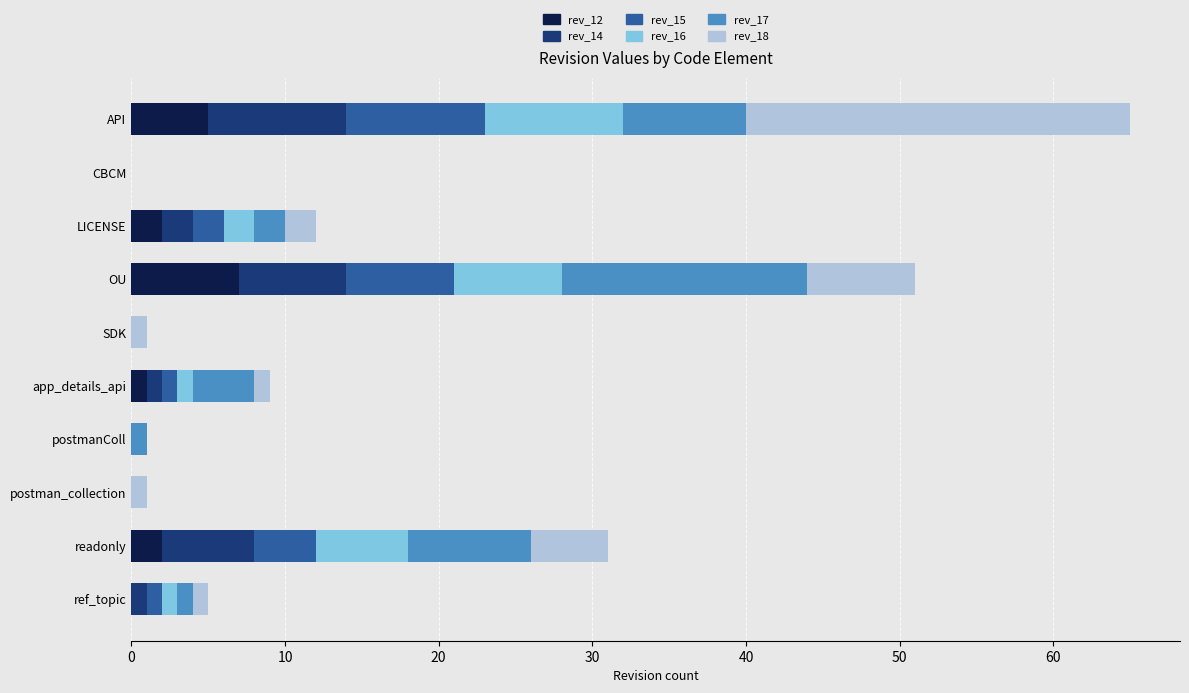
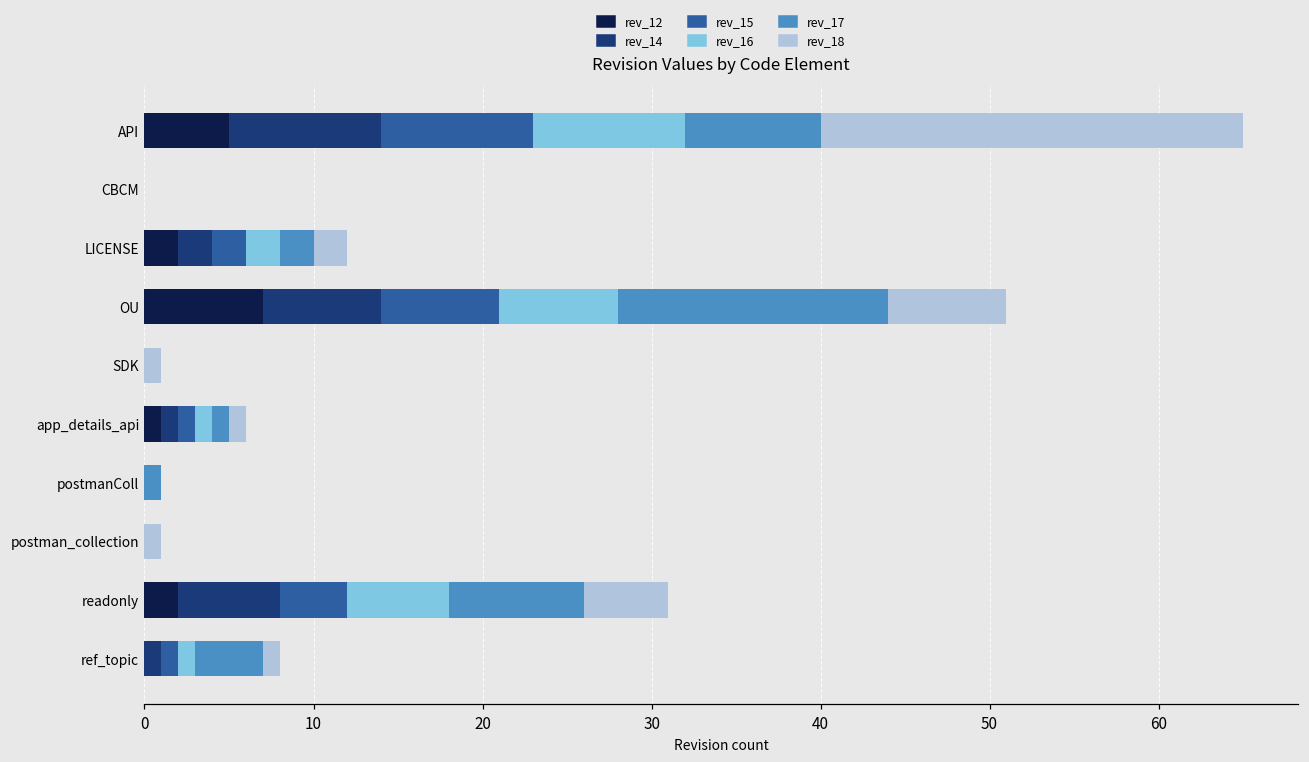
  {
    "rev_17": {
      "API": 8,
      "CBCM": 0,
      "LICENSE": 2,
      "OU": 16,
      "SDK": 0,
-     "app_details_api": 4,
+     "app_details_api": 1,
      "postmanColl": 1,
      "postman_collection": 0,
      "readonly": 8,
-     "ref_topic": 1
+     "ref_topic": 4
    }
  }
